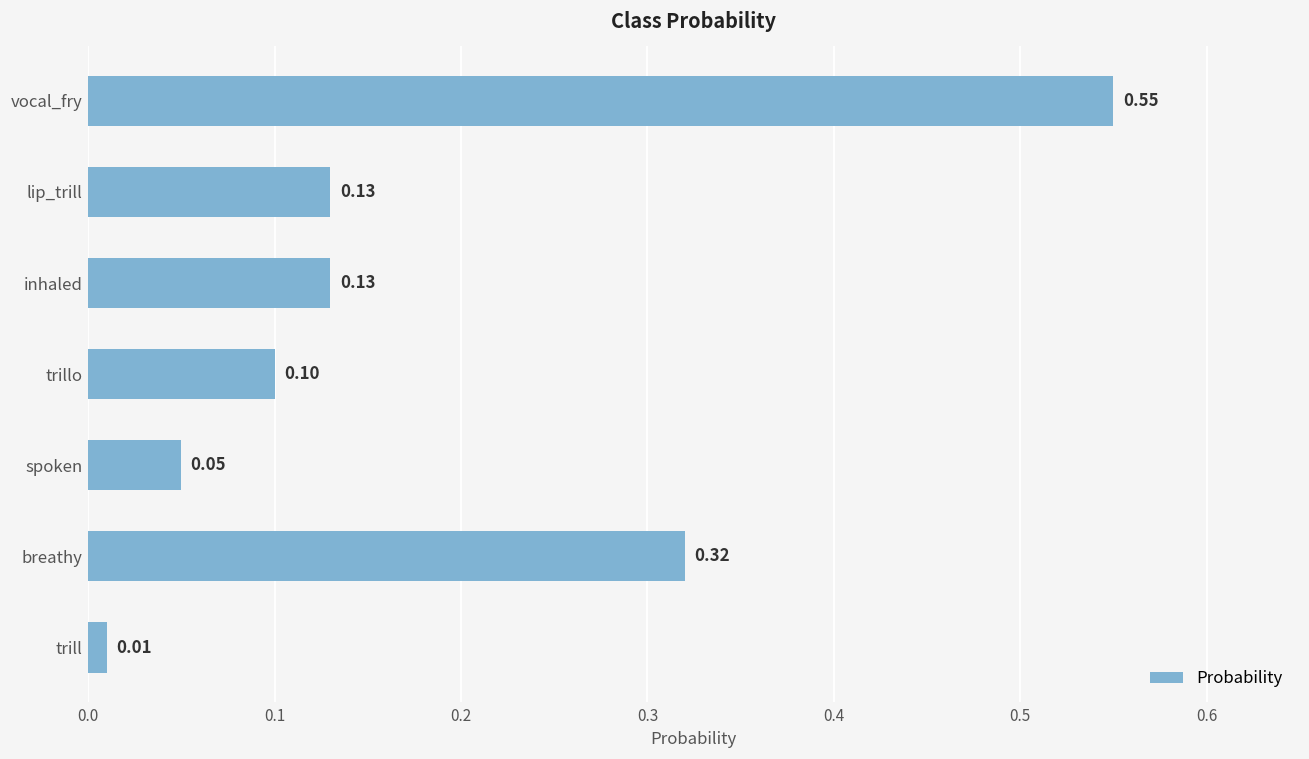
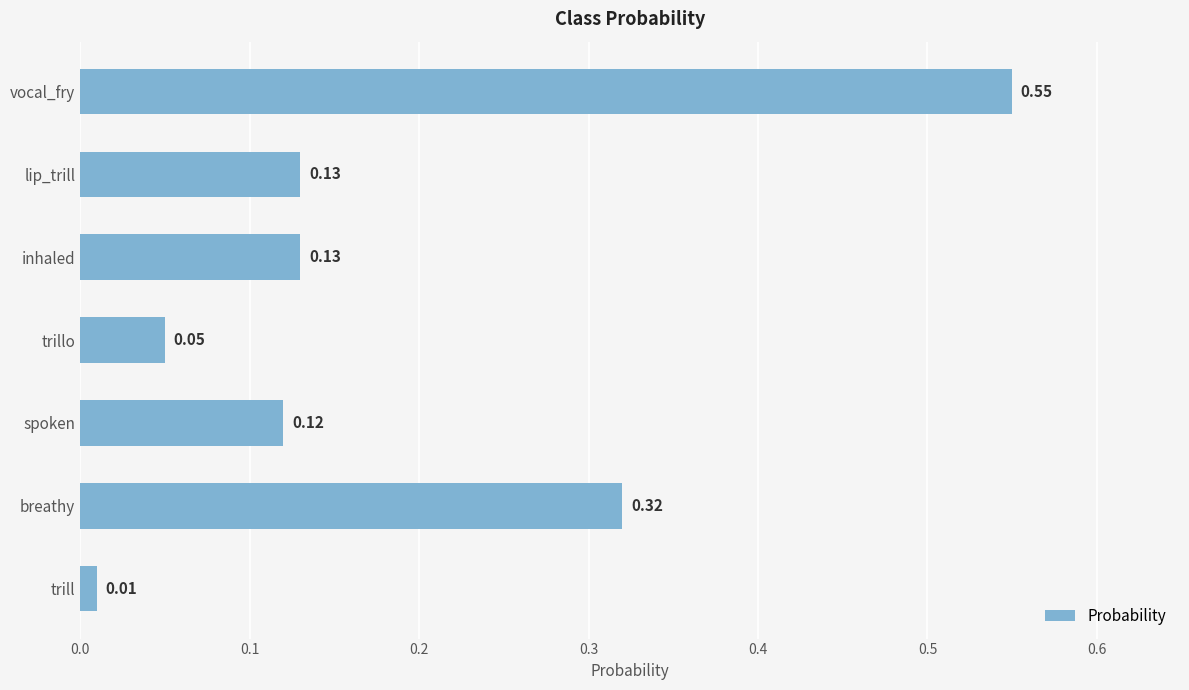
  {
    "vocal_fry": 0.55,
    "lip_trill": 0.13,
    "inhaled": 0.13,
-   "trillo": 0.10,
-   "spoken": 0.05,
+   "trillo": 0.05,
+   "spoken": 0.12,
    "breathy": 0.32,
    "trill": 0.01
  }
